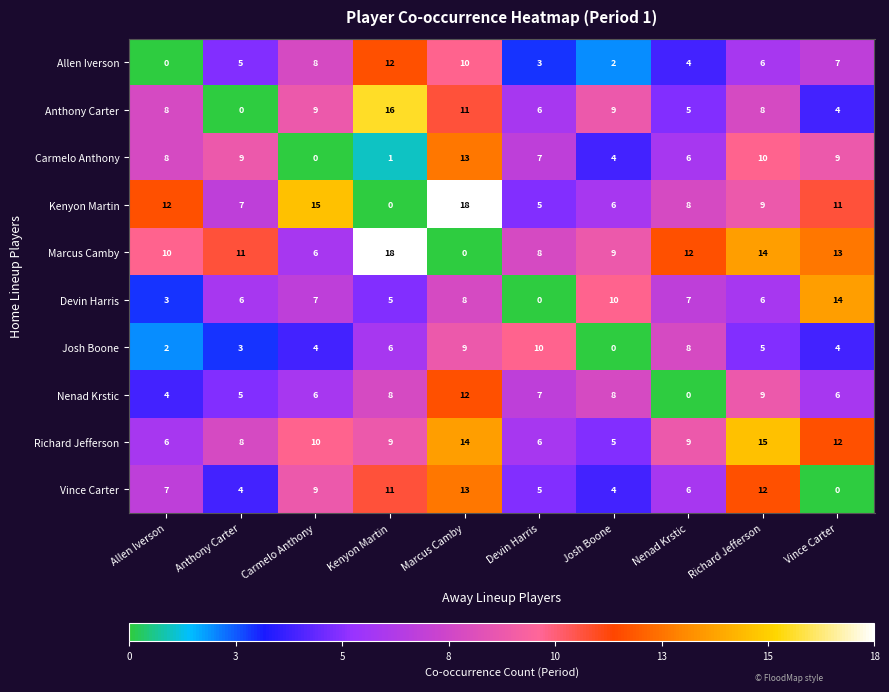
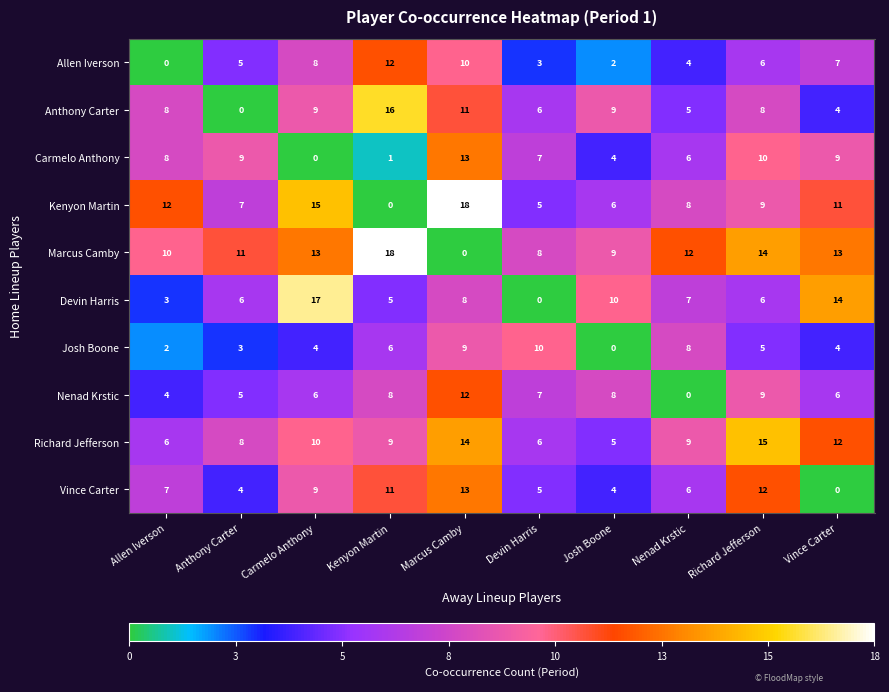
  {
    "Allen Iverson": {
      "Allen Iverson": 0,
      "Anthony Carter": 5,
      "Carmelo Anthony": 8,
      "Kenyon Martin": 12,
      "Marcus Camby": 10,
      "Devin Harris": 3,
      "Josh Boone": 2,
      "Nenad Krstic": 4,
      "Richard Jefferson": 6,
      "Vince Carter": 7
    },
    "Anthony Carter": {
      "Allen Iverson": 8,
      "Anthony Carter": 0,
      "Carmelo Anthony": 9,
      "Kenyon Martin": 16,
      "Marcus Camby": 11,
      "Devin Harris": 6,
      "Josh Boone": 9,
      "Nenad Krstic": 5,
      "Richard Jefferson": 8,
      "Vince Carter": 4
    },
    "Carmelo Anthony": {
      "Allen Iverson": 8,
      "Anthony Carter": 9,
      "Carmelo Anthony": 0,
      "Kenyon Martin": 1,
      "Marcus Camby": 13,
      "Devin Harris": 7,
      "Josh Boone": 4,
      "Nenad Krstic": 6,
      "Richard Jefferson": 10,
      "Vince Carter": 9
    },
    "Kenyon Martin": {
      "Allen Iverson": 12,
      "Anthony Carter": 7,
      "Carmelo Anthony": 15,
      "Kenyon Martin": 0,
      "Marcus Camby": 18,
      "Devin Harris": 5,
      "Josh Boone": 6,
      "Nenad Krstic": 8,
      "Richard Jefferson": 9,
      "Vince Carter": 11
    },
    "Marcus Camby": {
      "Allen Iverson": 10,
      "Anthony Carter": 11,
-     "Carmelo Anthony": 6,
+     "Carmelo Anthony": 13,
      "Kenyon Martin": 18,
      "Marcus Camby": 0,
      "Devin Harris": 8,
      "Josh Boone": 9,
      "Nenad Krstic": 12,
      "Richard Jefferson": 14,
      "Vince Carter": 13
    },
    "Devin Harris": {
      "Allen Iverson": 3,
      "Anthony Carter": 6,
-     "Carmelo Anthony": 7,
+     "Carmelo Anthony": 17,
      "Kenyon Martin": 5,
      "Marcus Camby": 8,
      "Devin Harris": 0,
      "Josh Boone": 10,
      "Nenad Krstic": 7,
      "Richard Jefferson": 6,
      "Vince Carter": 14
    },
    "Josh Boone": {
      "Allen Iverson": 2,
      "Anthony Carter": 3,
      "Carmelo Anthony": 4,
      "Kenyon Martin": 6,
      "Marcus Camby": 9,
      "Devin Harris": 10,
      "Josh Boone": 0,
      "Nenad Krstic": 8,
      "Richard Jefferson": 5,
      "Vince Carter": 4
    },
    "Nenad Krstic": {
      "Allen Iverson": 4,
      "Anthony Carter": 5,
      "Carmelo Anthony": 6,
      "Kenyon Martin": 8,
      "Marcus Camby": 12,
      "Devin Harris": 7,
      "Josh Boone": 8,
      "Nenad Krstic": 0,
      "Richard Jefferson": 9,
      "Vince Carter": 6
    },
    "Richard Jefferson": {
      "Allen Iverson": 6,
      "Anthony Carter": 8,
      "Carmelo Anthony": 10,
      "Kenyon Martin": 9,
      "Marcus Camby": 14,
      "Devin Harris": 6,
      "Josh Boone": 5,
      "Nenad Krstic": 9,
      "Richard Jefferson": 15,
      "Vince Carter": 12
    },
    "Vince Carter": {
      "Allen Iverson": 7,
      "Anthony Carter": 4,
      "Carmelo Anthony": 9,
      "Kenyon Martin": 11,
      "Marcus Camby": 13,
      "Devin Harris": 5,
      "Josh Boone": 4,
      "Nenad Krstic": 6,
      "Richard Jefferson": 12,
      "Vince Carter": 0
    }
  }
